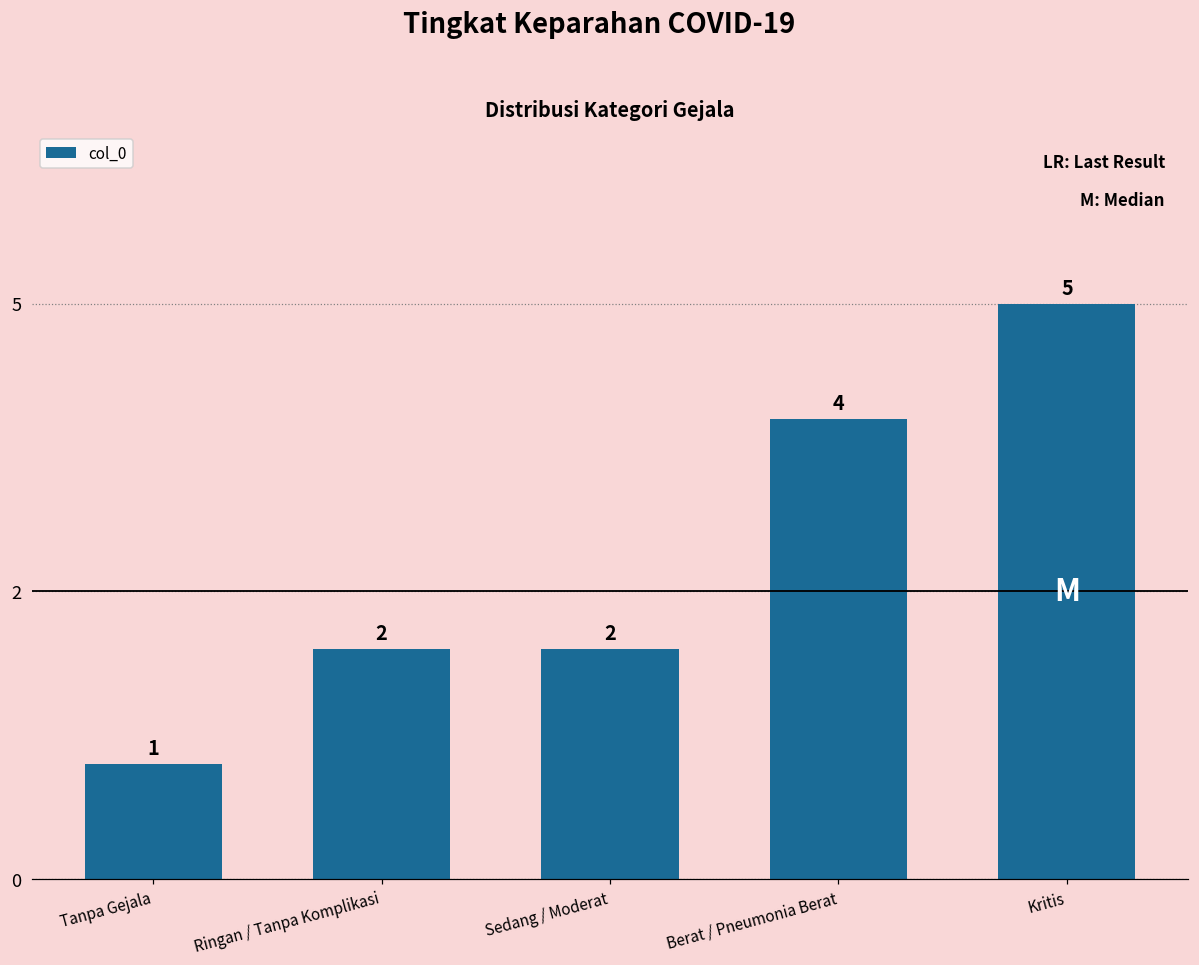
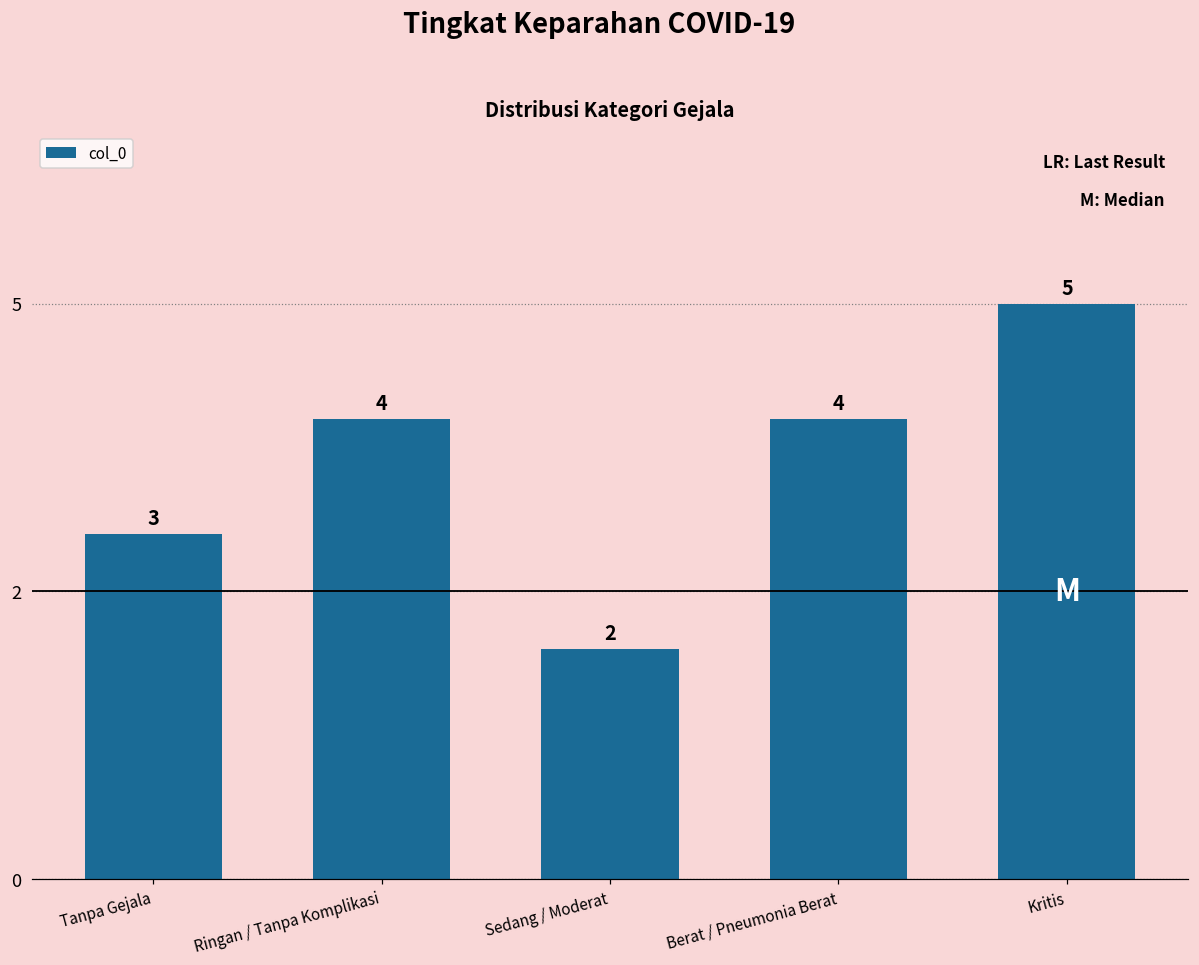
  {
-   "Tanpa Gejala": 1,
-   "Ringan / Tanpa Komplikasi": 2,
+   "Tanpa Gejala": 3,
+   "Ringan / Tanpa Komplikasi": 4,
    "Sedang / Moderat": 2,
    "Berat / Pneumonia Berat": 4,
    "Kritis": 5
  }
